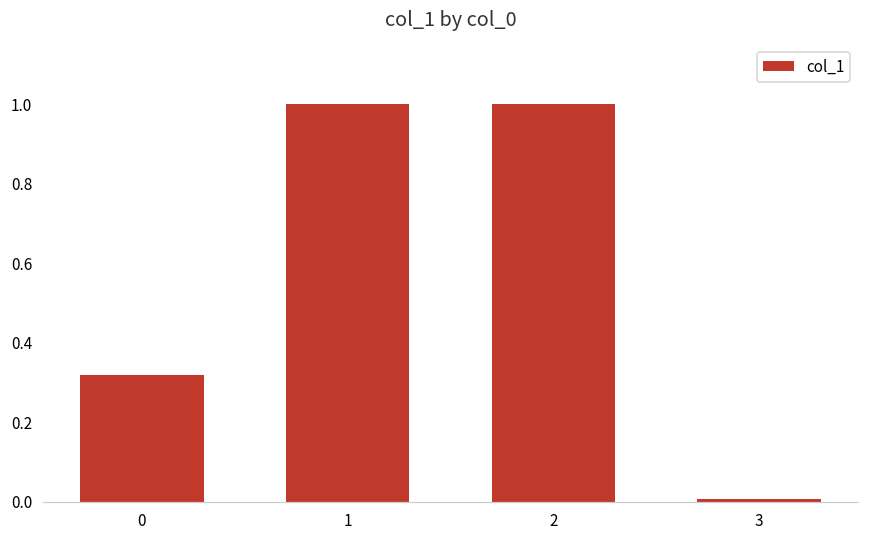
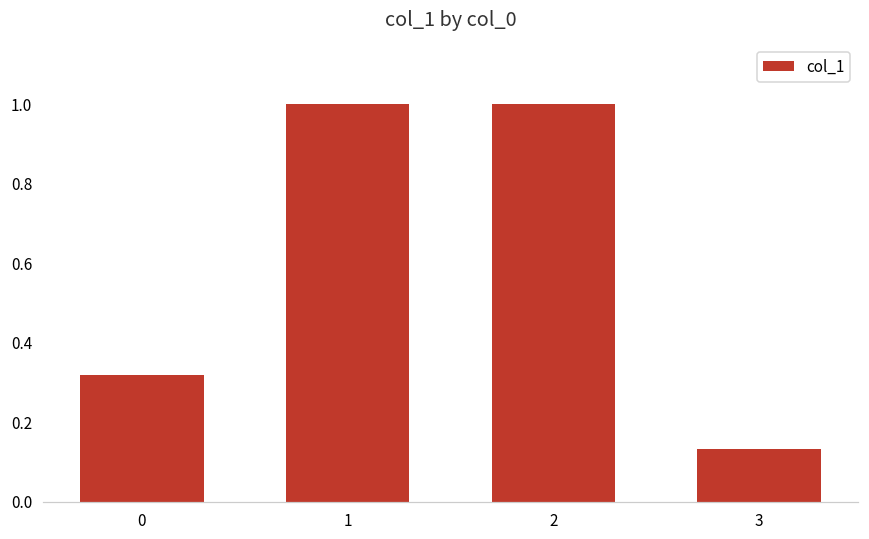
  {
    "0": 0.32,
    "1": 1.00,
    "2": 1.00,
-   "3": 0.01
+   "3": 0.13
  }
